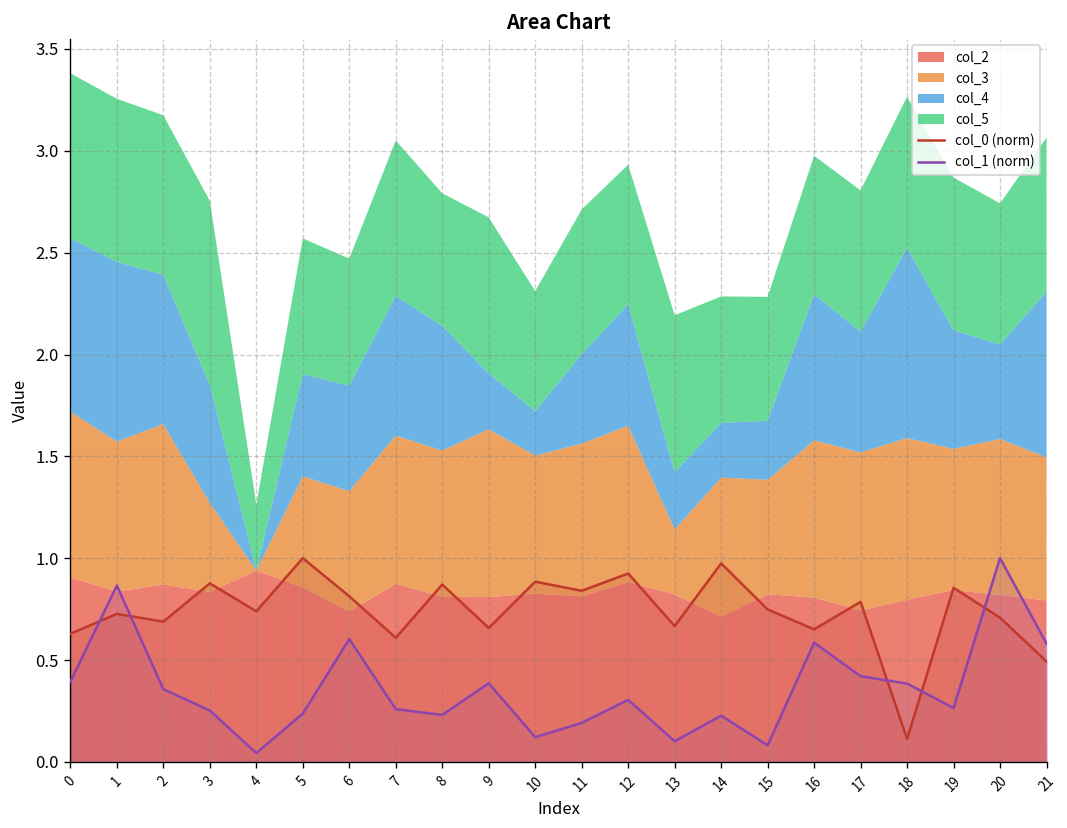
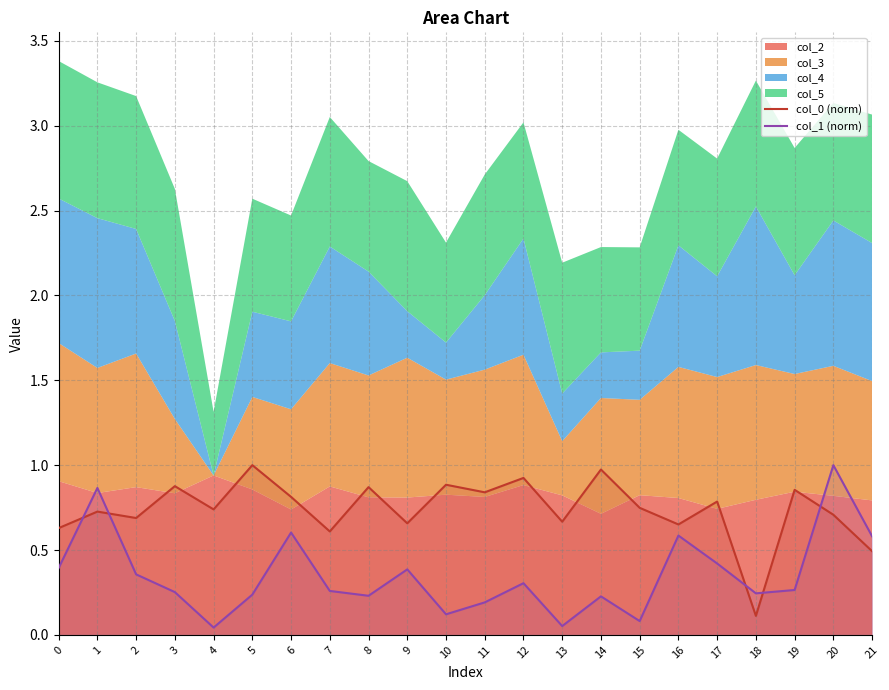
  {
    "col_1 (norm)": {
      "0": 0.39,
      "1": 0.87,
      "2": 0.36,
      "3": 0.25,
      "4": 0.04,
      "5": 0.24,
      "6": 0.60,
      "7": 0.26,
      "8": 0.23,
      "9": 0.39,
      "10": 0.12,
      "11": 0.19,
      "12": 0.30,
-     "13": 0.10,
+     "13": 0.05,
      "14": 0.23,
      "15": 0.08,
      "16": 0.59,
      "17": 0.42,
-     "18": 0.38,
+     "18": 0.24,
      "19": 0.26,
      "20": 1.00,
      "21": 0.58
    },
    "col_4": {
      "0": 0.85,
      "1": 0.88,
      "2": 0.73,
      "3": 0.58,
      "5": 0.50,
      "6": 0.52,
      "7": 0.69,
      "8": 0.61,
      "9": 0.27,
      "10": 0.22,
      "11": 0.44,
-     "12": 0.60,
+     "12": 0.68,
      "13": 0.28,
      "14": 0.27,
      "15": 0.29,
      "16": 0.72,
      "17": 0.59,
      "18": 0.93,
      "19": 0.58,
-     "20": 0.46,
+     "20": 0.86,
      "21": 0.81
    },
    "col_5": {
      "0": 0.81,
      "1": 0.80,
      "2": 0.78,
-     "3": 0.91,
-     "4": 0.32,
+     "3": 0.78,
+     "4": 0.38,
      "5": 0.67,
      "6": 0.62,
      "7": 0.76,
      "8": 0.65,
      "9": 0.77,
      "10": 0.59,
      "11": 0.71,
      "12": 0.68,
      "13": 0.77,
      "14": 0.62,
      "15": 0.61,
      "16": 0.68,
      "17": 0.69,
      "18": 0.74,
      "19": 0.75,
      "21": 0.76
    }
  }
